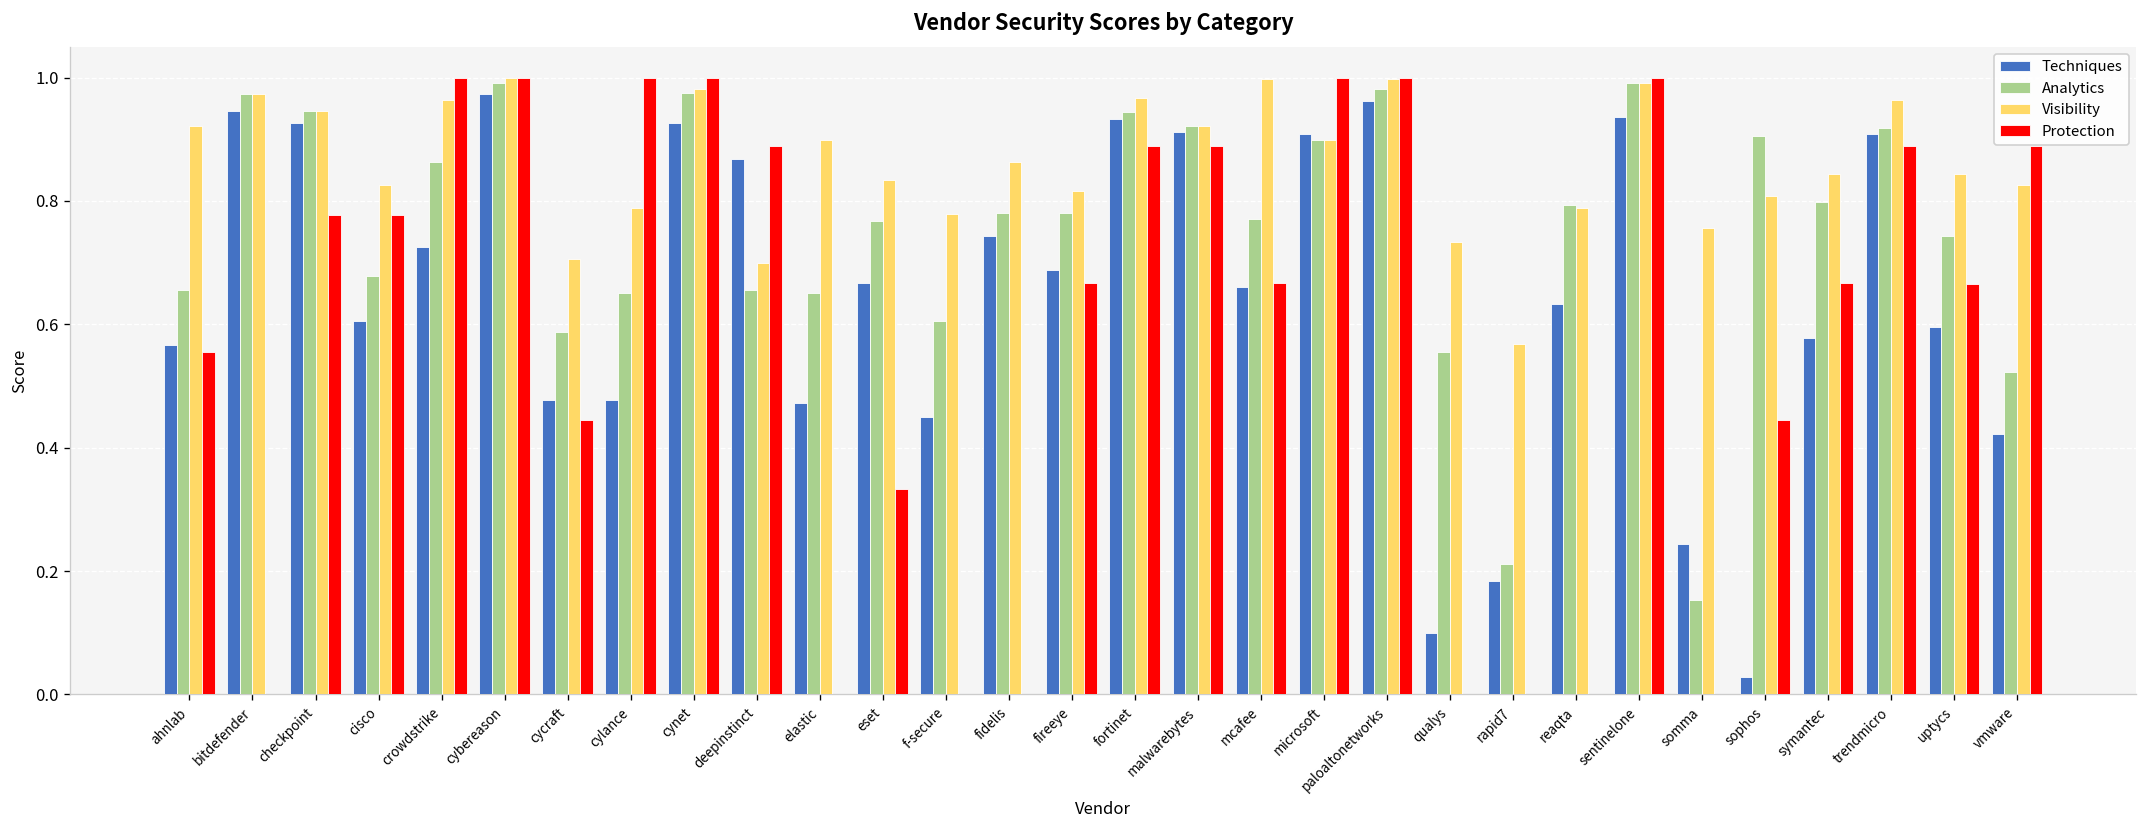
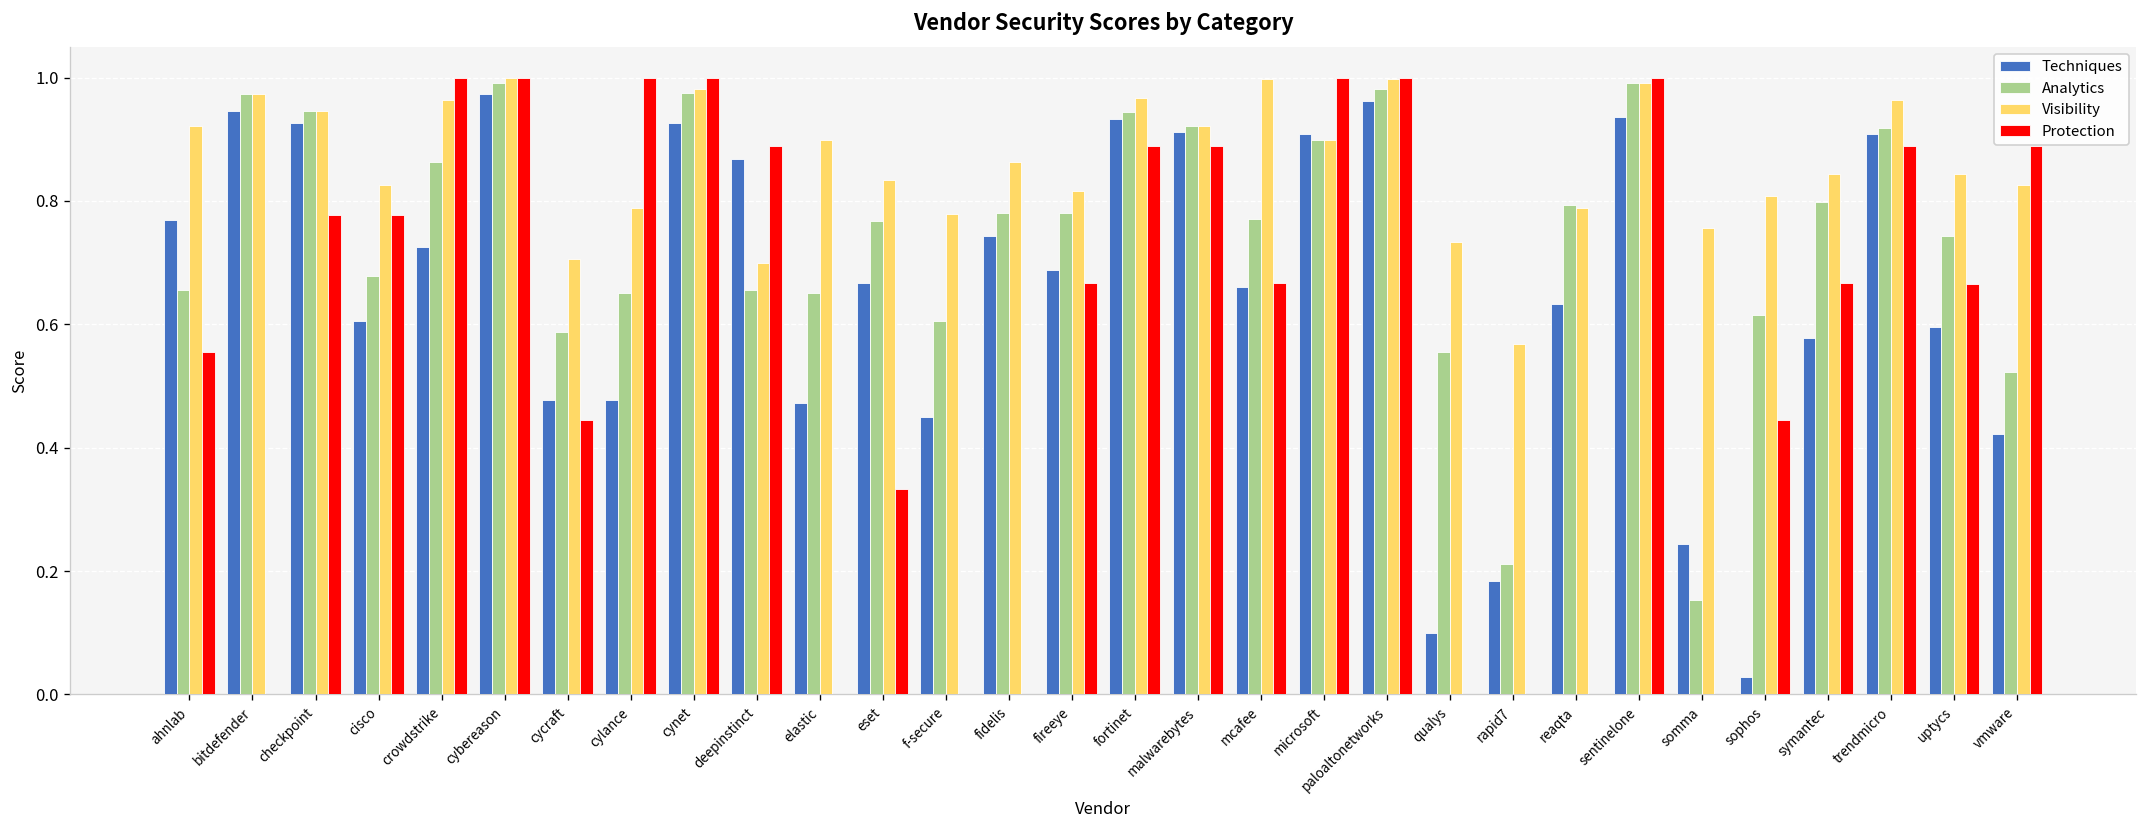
  {
    "Techniques": {
-     "ahnlab": 0.57,
+     "ahnlab": 0.77,
      "bitdefender": 0.95,
      "checkpoint": 0.93,
      "cisco": 0.61,
      "crowdstrike": 0.72,
      "cybereason": 0.97,
      "cycraft": 0.48,
      "cylance": 0.48,
      "cynet": 0.93,
      "deepinstinct": 0.87,
      "elastic": 0.47,
      "eset": 0.67,
      "f-secure": 0.45,
      "fidelis": 0.74,
      "fireeye": 0.69,
      "fortinet": 0.93,
      "malwarebytes": 0.91,
      "mcafee": 0.66,
      "microsoft": 0.91,
      "paloaltonetworks": 0.96,
      "qualys": 0.10,
      "rapid7": 0.18,
      "reaqta": 0.63,
      "sentinelone": 0.94,
      "somma": 0.24,
      "sophos": 0.03,
      "symantec": 0.58,
      "trendmicro": 0.91,
      "uptycs": 0.60,
      "vmware": 0.42
    },
    "Analytics": {
      "ahnlab": 0.66,
      "bitdefender": 0.97,
      "checkpoint": 0.95,
      "cisco": 0.68,
      "crowdstrike": 0.86,
      "cybereason": 0.99,
      "cycraft": 0.59,
      "cylance": 0.65,
      "cynet": 0.98,
      "deepinstinct": 0.66,
      "elastic": 0.65,
      "eset": 0.77,
      "f-secure": 0.61,
      "fidelis": 0.78,
      "fireeye": 0.78,
      "fortinet": 0.94,
      "malwarebytes": 0.92,
      "mcafee": 0.77,
      "microsoft": 0.90,
      "paloaltonetworks": 0.98,
      "qualys": 0.56,
      "rapid7": 0.21,
      "reaqta": 0.79,
      "sentinelone": 0.99,
      "somma": 0.15,
-     "sophos": 0.90,
+     "sophos": 0.61,
      "symantec": 0.80,
      "trendmicro": 0.92,
      "uptycs": 0.74,
      "vmware": 0.52
    },
    "Visibility": {
      "ahnlab": 0.92,
      "bitdefender": 0.97,
      "checkpoint": 0.95,
      "cisco": 0.83,
      "crowdstrike": 0.96,
      "cybereason": 1.00,
      "cycraft": 0.71,
      "cylance": 0.79,
      "cynet": 0.98,
      "deepinstinct": 0.70,
      "elastic": 0.90,
      "eset": 0.83,
      "f-secure": 0.78,
      "fidelis": 0.86,
      "fireeye": 0.82,
      "fortinet": 0.97,
      "malwarebytes": 0.92,
      "mcafee": 1.00,
      "microsoft": 0.90,
      "paloaltonetworks": 1.00,
      "qualys": 0.73,
      "rapid7": 0.57,
      "reaqta": 0.79,
      "sentinelone": 0.99,
      "somma": 0.76,
      "sophos": 0.81,
      "symantec": 0.84,
      "trendmicro": 0.96,
      "uptycs": 0.84,
      "vmware": 0.83
    },
    "Protection": {
      "ahnlab": 0.56,
      "bitdefender": 0.00,
      "checkpoint": 0.78,
      "cisco": 0.78,
      "crowdstrike": 1.00,
      "cybereason": 1.00,
      "cycraft": 0.44,
      "cylance": 1.00,
      "cynet": 1.00,
      "deepinstinct": 0.89,
      "elastic": 0.00,
      "eset": 0.33,
      "f-secure": 0.00,
      "fidelis": 0.00,
      "fireeye": 0.67,
      "fortinet": 0.89,
      "malwarebytes": 0.89,
      "mcafee": 0.67,
      "microsoft": 1.00,
      "paloaltonetworks": 1.00,
      "qualys": 0.00,
      "rapid7": 0.00,
      "reaqta": 0.00,
      "sentinelone": 1.00,
      "somma": 0.00,
      "sophos": 0.44,
      "symantec": 0.67,
      "trendmicro": 0.89,
      "uptycs": 0.67
    }
  }
